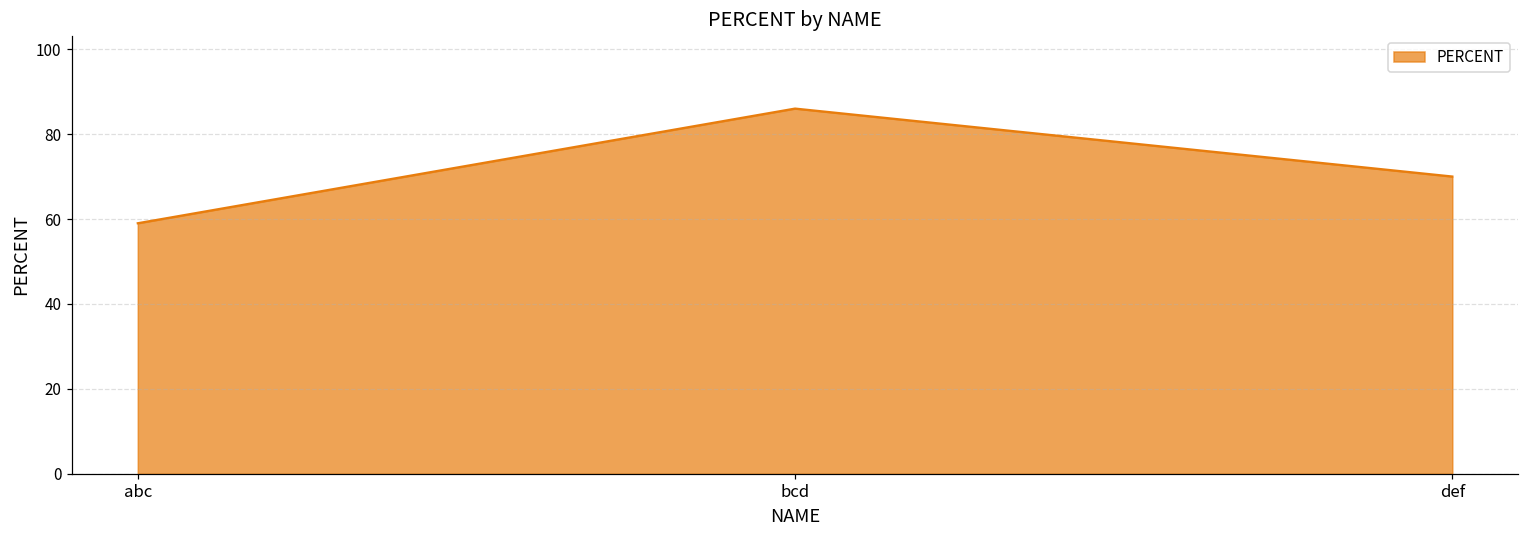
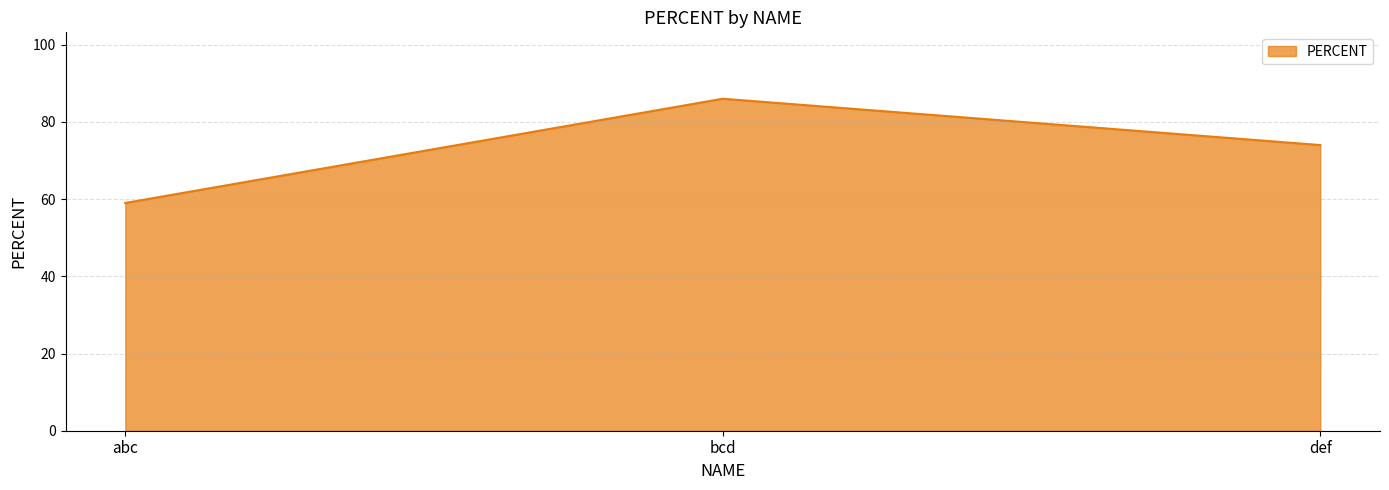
  {
    "abc": 59,
    "bcd": 86,
-   "def": 70
+   "def": 74
  }
